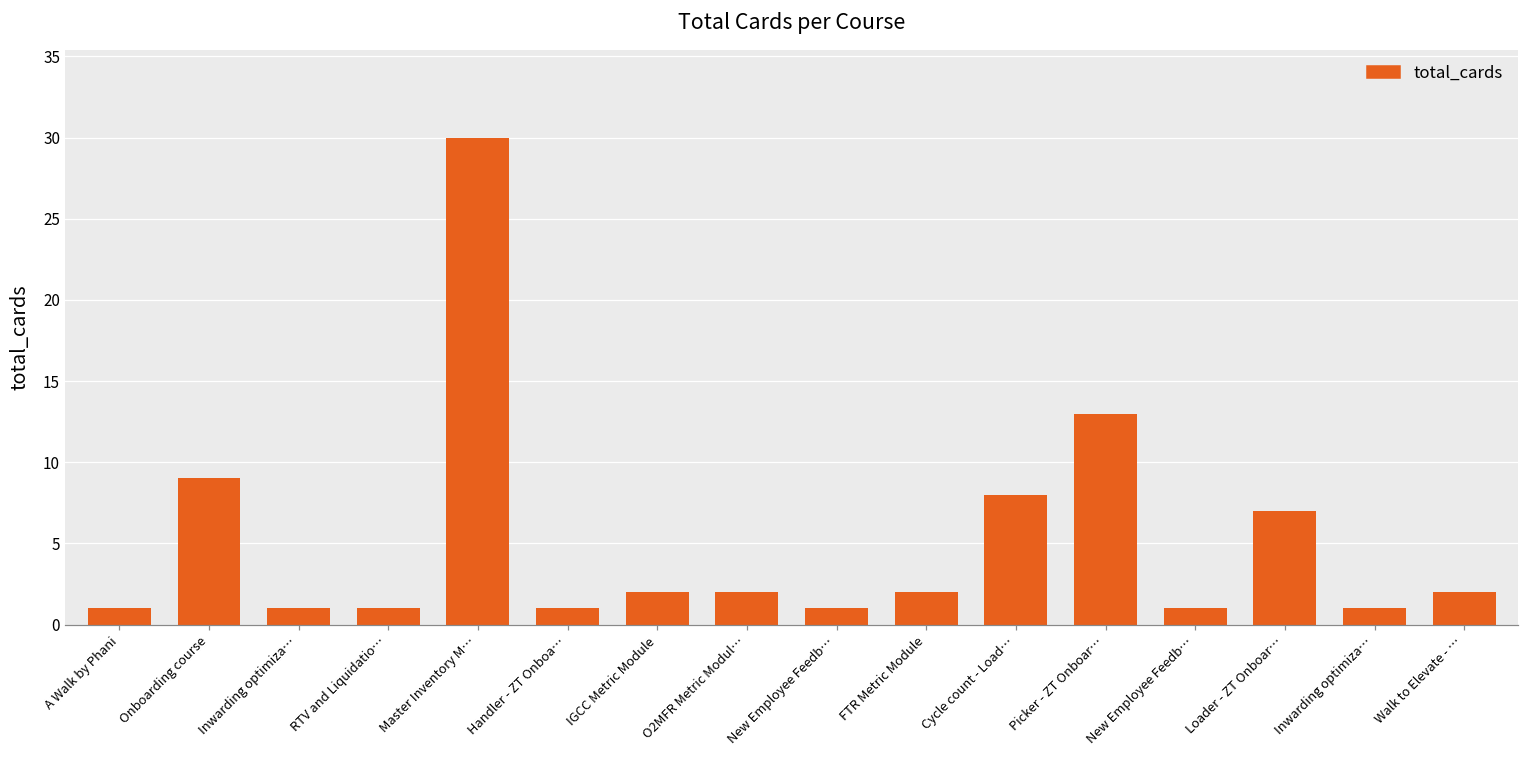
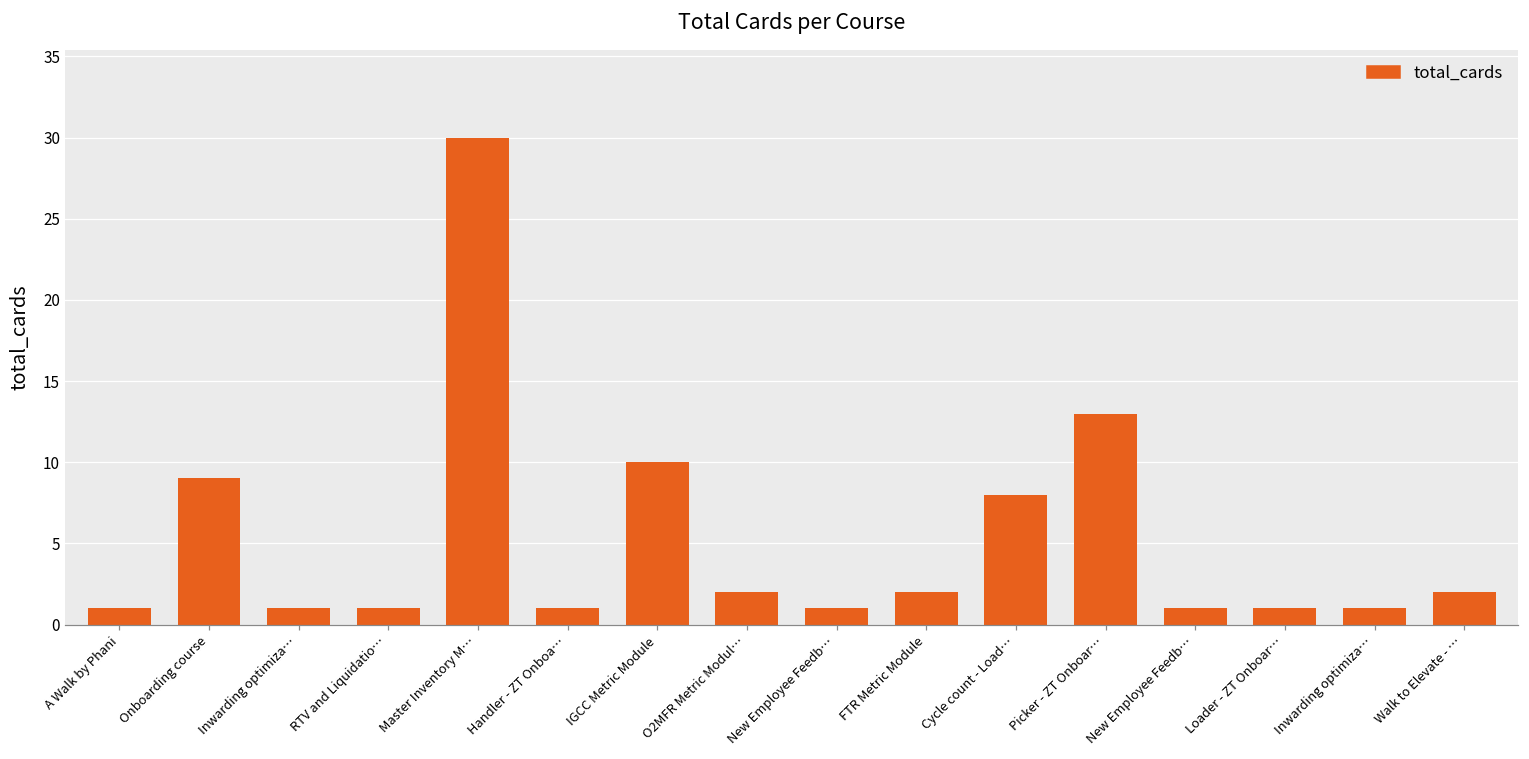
  {
    "A Walk by Phani": 1,
    "Onboarding course": 9,
    "RTV and Liquidatio…": 1,
    "Master Inventory M…": 30,
    "Handler - ZT Onboa…": 1,
-   "IGCC Metric Module": 2,
+   "IGCC Metric Module": 10,
    "O2MFR Metric Modul…": 2,
    "FTR Metric Module": 2,
    "Cycle count - Load…": 8,
    "Picker - ZT Onboar…": 13,
-   "Loader - ZT Onboar…": 7,
+   "Loader - ZT Onboar…": 1,
    "Walk to Elevate - …": 2
  }
